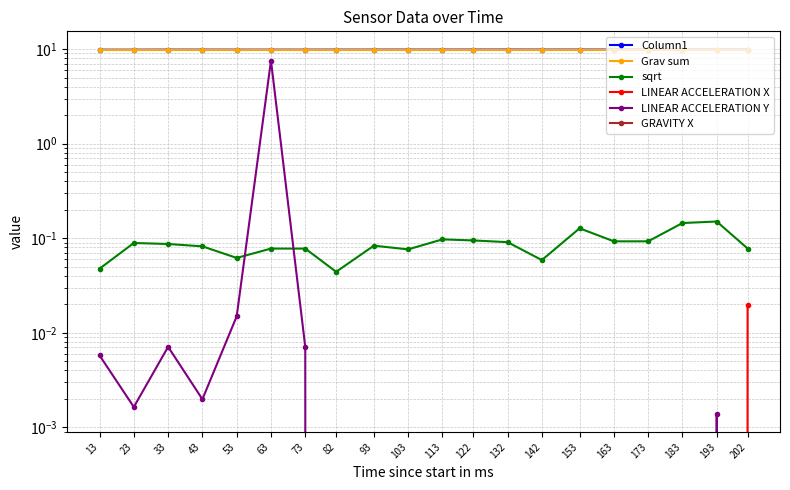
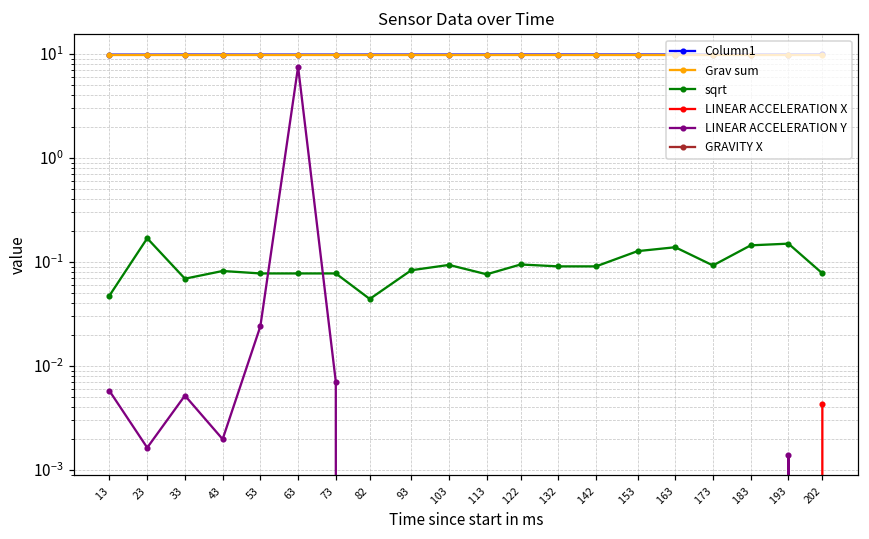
  {
    "Grav sum": {
      "13": 10,
      "23": 10,
      "33": 10,
      "43": 10,
      "53": 10,
      "63": 10,
      "73": 10,
      "82": 10,
      "93": 10,
      "103": 10,
      "113": 10,
      "122": 10,
      "132": 10,
      "142": 10,
      "153": 10
    },
    "sqrt": {
      "13": 0.05,
-     "23": 0.09,
-     "33": 0.09,
+     "23": 0.17,
+     "33": 0.07,
      "43": 0.08,
-     "53": 0.06,
+     "53": 0.08,
      "63": 0.08,
      "73": 0.08,
      "82": 0.04,
      "93": 0.08,
-     "103": 0.08,
-     "113": 0.10,
+     "103": 0.09,
+     "113": 0.08,
      "122": 0.09,
      "132": 0.09,
-     "142": 0.06,
+     "142": 0.09,
      "153": 0.13,
-     "163": 0.09,
+     "163": 0.14,
      "173": 0.09,
      "183": 0.14,
      "193": 0.15,
      "202": 0.08
    },
    "LINEAR ACCELERATION X": {
-     "202": 0.020
+     "202": 0.004
    },
    "LINEAR ACCELERATION Y": {
      "13": 0.006,
      "23": 0.0016,
-     "33": 0.007,
+     "33": 0.005,
      "43": 0.002,
-     "53": 0.015,
+     "53": 0.024,
      "63": 8,
      "73": 0.007,
      "193": 0.0014
    }
  }
